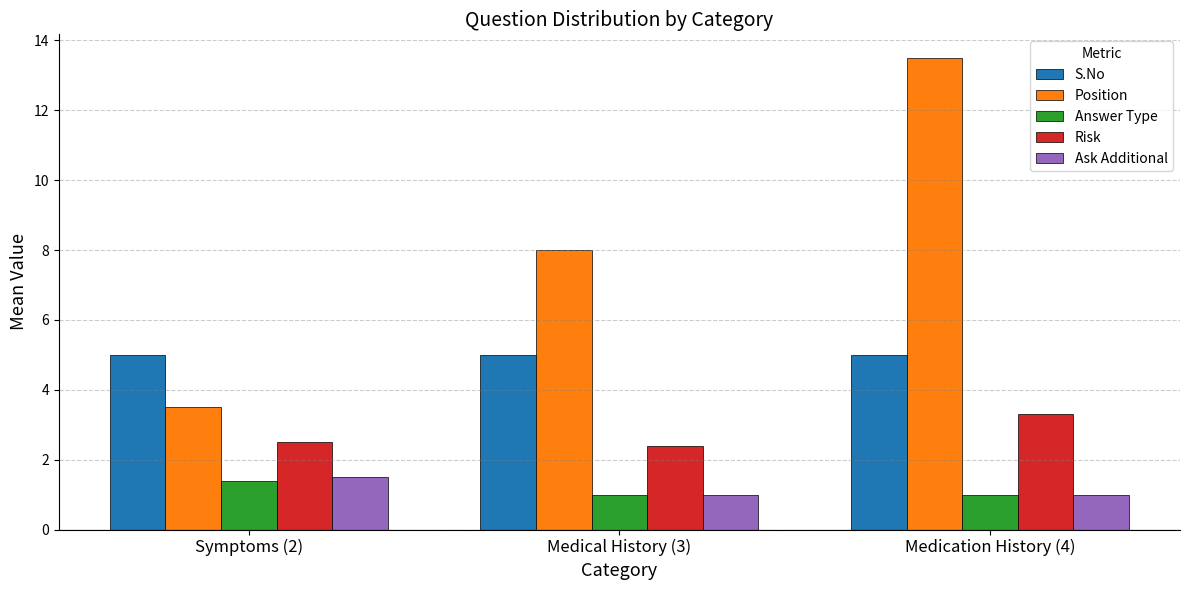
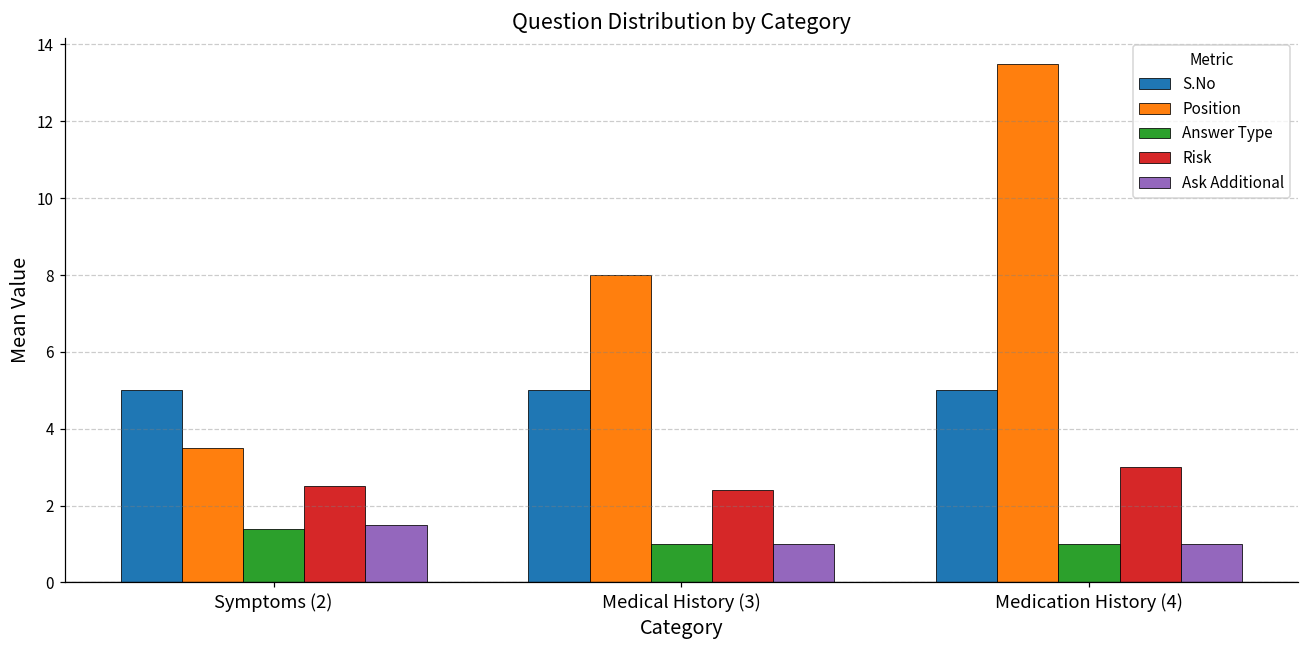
  {
    "S.No": {
      "Symptoms (2)": 5.0,
      "Medical History (3)": 5.0,
      "Medication History (4)": 5.0
    },
    "Position": {
      "Symptoms (2)": 3.5,
      "Medical History (3)": 8.0,
      "Medication History (4)": 13.5
    },
    "Answer Type": {
      "Symptoms (2)": 1.4,
      "Medical History (3)": 1.0,
      "Medication History (4)": 1.0
    },
    "Risk": {
      "Symptoms (2)": 2.5,
      "Medical History (3)": 2.4,
-     "Medication History (4)": 3.3
+     "Medication History (4)": 3.0
    },
    "Ask Additional": {
      "Symptoms (2)": 1.5,
      "Medical History (3)": 1.0,
      "Medication History (4)": 1.0
    }
  }
